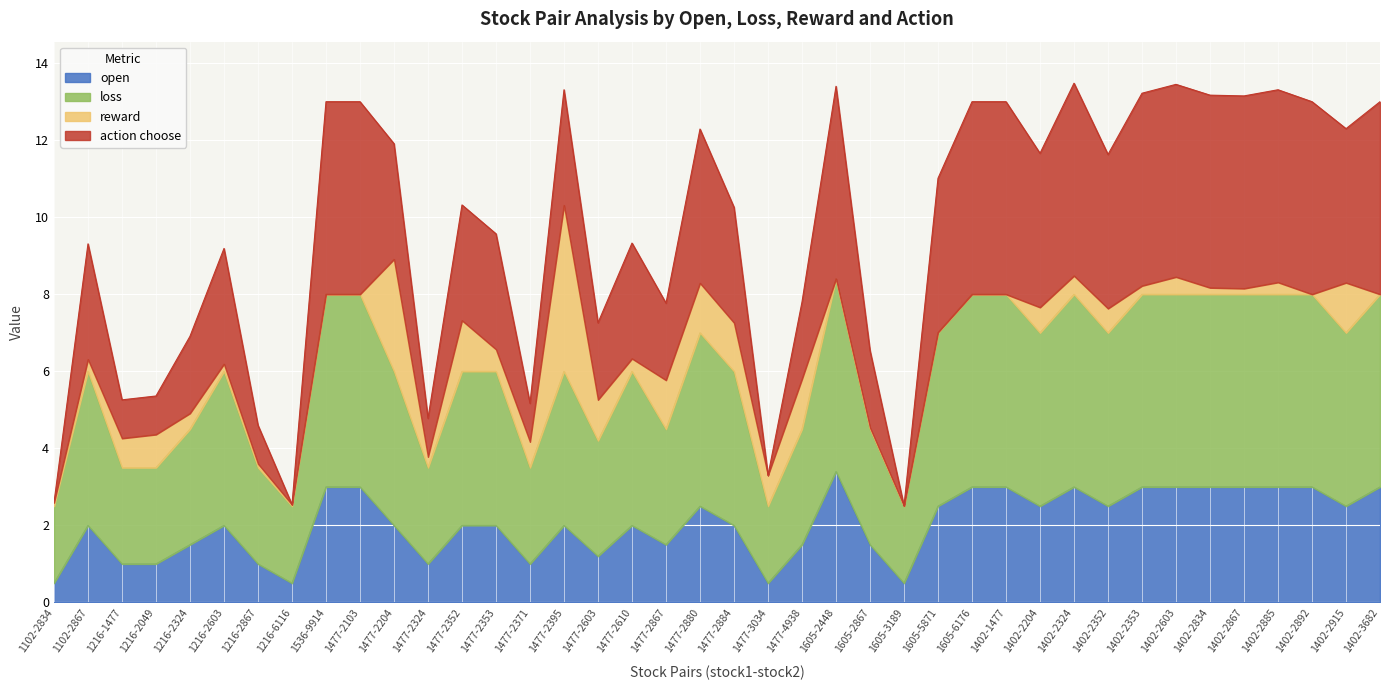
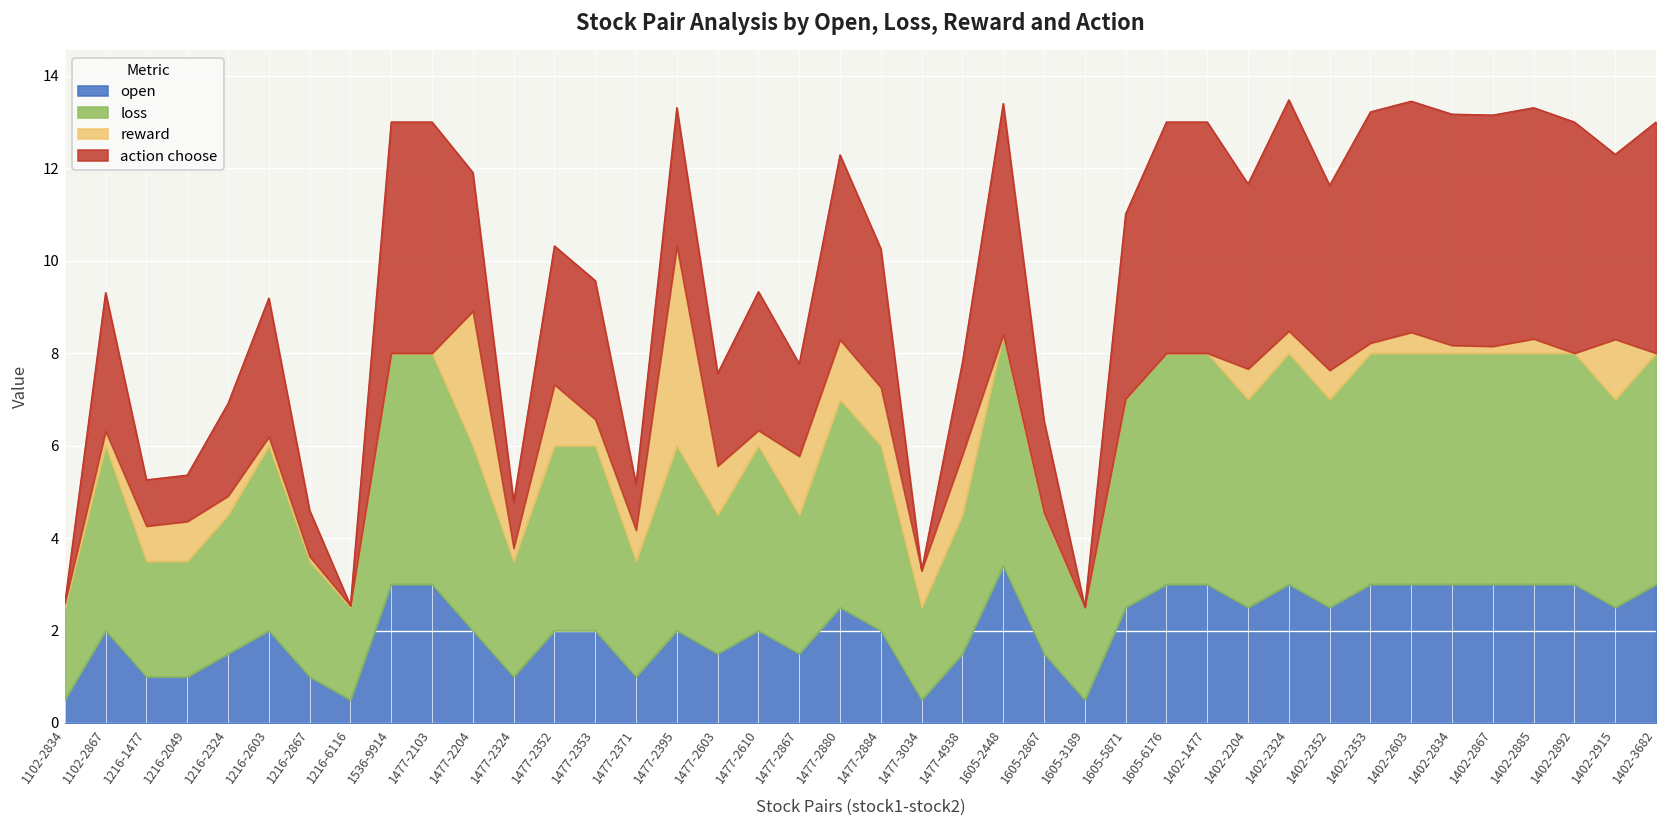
  {
    "open": {
      "1102-2834": 0.5,
      "1102-2867": 2.0,
      "1216-1477": 1.0,
      "1216-2049": 1.0,
      "1216-2324": 1.5,
      "1216-2603": 2.0,
      "1216-2867": 1.0,
      "1216-6116": 0.5,
      "1536-9914": 3.0,
      "1477-2103": 3.0,
      "1477-2204": 2.0,
      "1477-2324": 1.0,
      "1477-2352": 2.0,
      "1477-2353": 2.0,
      "1477-2371": 1.0,
      "1477-2395": 2.0,
-     "1477-2603": 1.2,
+     "1477-2603": 1.5,
      "1477-2610": 2.0,
      "1477-2867": 1.5,
      "1477-2880": 2.5,
      "1477-2884": 2.0,
      "1477-3034": 0.5,
      "1477-4938": 1.5,
      "1605-2448": 3.4,
      "1605-2867": 1.5,
      "1605-3189": 0.5,
      "1605-5871": 2.5,
      "1605-6176": 3.0,
      "1402-1477": 3.0,
      "1402-2204": 2.5,
      "1402-2324": 3.0,
      "1402-2352": 2.5,
      "1402-2353": 3.0,
      "1402-2603": 3.0,
      "1402-2834": 3.0,
      "1402-2867": 3.0,
      "1402-2885": 3.0,
      "1402-2892": 3.0,
      "1402-2915": 2.5,
      "1402-3682": 3.0
    },
    "loss": {
      "1102-2834": 2.0,
      "1102-2867": 4.0,
      "1216-1477": 2.5,
      "1216-2049": 2.5,
      "1216-2324": 3.0,
      "1216-2603": 4.0,
      "1216-2867": 2.5,
      "1477-2204": 4.0,
      "1477-2324": 2.5,
      "1477-2352": 4.0,
      "1477-2353": 4.0,
      "1477-2371": 2.5,
      "1477-2395": 4.0,
      "1477-2603": 3.0,
      "1477-2610": 4.0,
      "1477-2867": 3.0,
      "1477-2880": 4.5,
      "1477-2884": 4.0,
      "1477-3034": 2.0,
      "1477-4938": 3.0,
      "1402-2204": 4.5,
      "1402-2324": 5.0,
      "1402-2352": 4.5,
      "1402-2353": 5.0,
      "1402-2603": 5.0,
      "1402-2834": 5.0,
      "1402-2867": 5.0,
      "1402-2885": 5.0,
      "1402-2915": 4.5
    },
    "reward": {
      "1102-2867": 0.3,
      "1216-1477": 0.8,
      "1216-2049": 0.9,
      "1216-2324": 0.4,
      "1216-2603": 0.2,
      "1216-2867": 0.1,
      "1477-2204": 2.9,
      "1477-2324": 0.3,
      "1477-2352": 1.3,
      "1477-2353": 0.6,
      "1477-2371": 0.7,
      "1477-2395": 4.3,
      "1477-2603": 1.1,
      "1477-2610": 0.3,
      "1477-2867": 1.3,
      "1477-2880": 1.3,
      "1477-2884": 1.3,
      "1477-4938": 1.3,
      "1402-2204": 0.7,
      "1402-2324": 0.5,
      "1402-2352": 0.6,
      "1402-2353": 0.2,
      "1402-2603": 0.4,
      "1402-2834": 0.2,
      "1402-2867": 0.2,
      "1402-2885": 0.3,
      "1402-2915": 1.3
    },
    "action choose": {
      "1102-2867": 3.0,
      "1216-1477": 1.0,
      "1216-2049": 1.0,
      "1216-2324": 2.0,
      "1216-2603": 3.0,
      "1216-2867": 1.0,
      "1536-9914": 5.0,
      "1477-2103": 5.0,
      "1477-2204": 3.0,
      "1477-2324": 1.0,
      "1477-2352": 3.0,
      "1477-2353": 3.0,
      "1477-2371": 1.0,
      "1477-2395": 3.0,
      "1477-2603": 2.0,
      "1477-2610": 3.0,
      "1477-2867": 2.0,
      "1477-2880": 4.0,
      "1477-2884": 3.0,
      "1477-4938": 2.0,
      "1605-2448": 5.0,
      "1605-2867": 2.0,
      "1605-5871": 4.0,
      "1605-6176": 5.0,
      "1402-1477": 5.0,
      "1402-2204": 4.0,
      "1402-2324": 5.0,
      "1402-2352": 4.0,
      "1402-2353": 5.0,
      "1402-2603": 5.0,
      "1402-2834": 5.0,
      "1402-2867": 5.0,
      "1402-2885": 5.0,
      "1402-2892": 5.0,
      "1402-2915": 4.0,
      "1402-3682": 5.0
    }
  }
